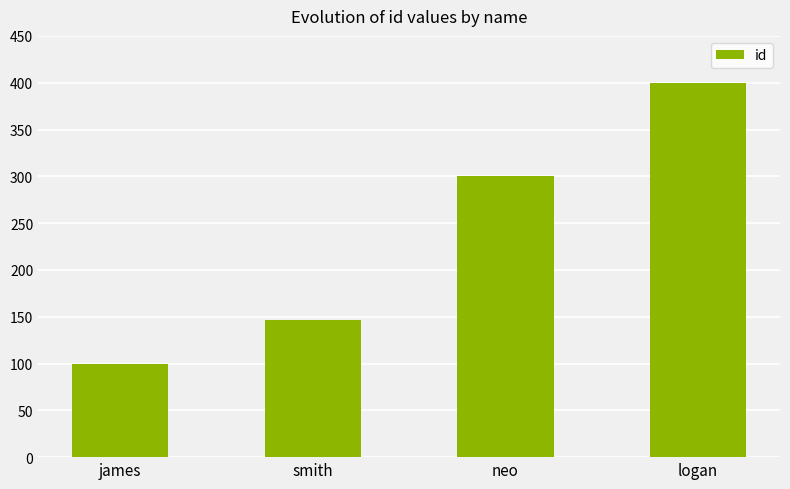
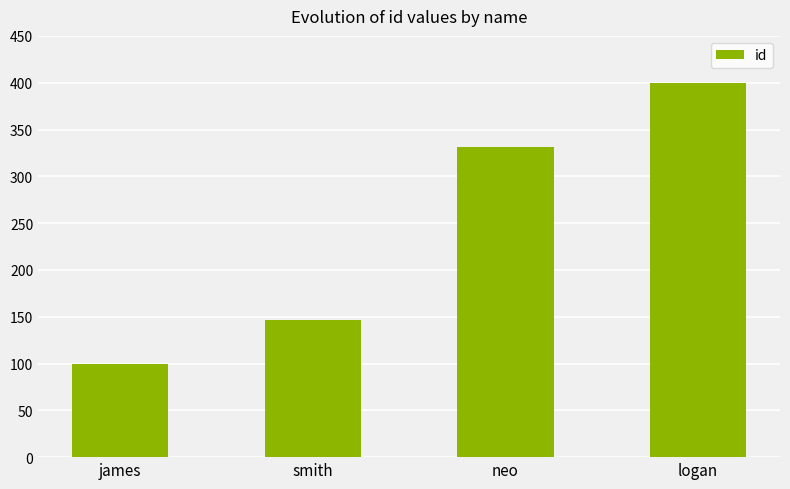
  {
    "james": 100,
    "smith": 150,
-   "neo": 300,
+   "neo": 330,
    "logan": 400
  }
